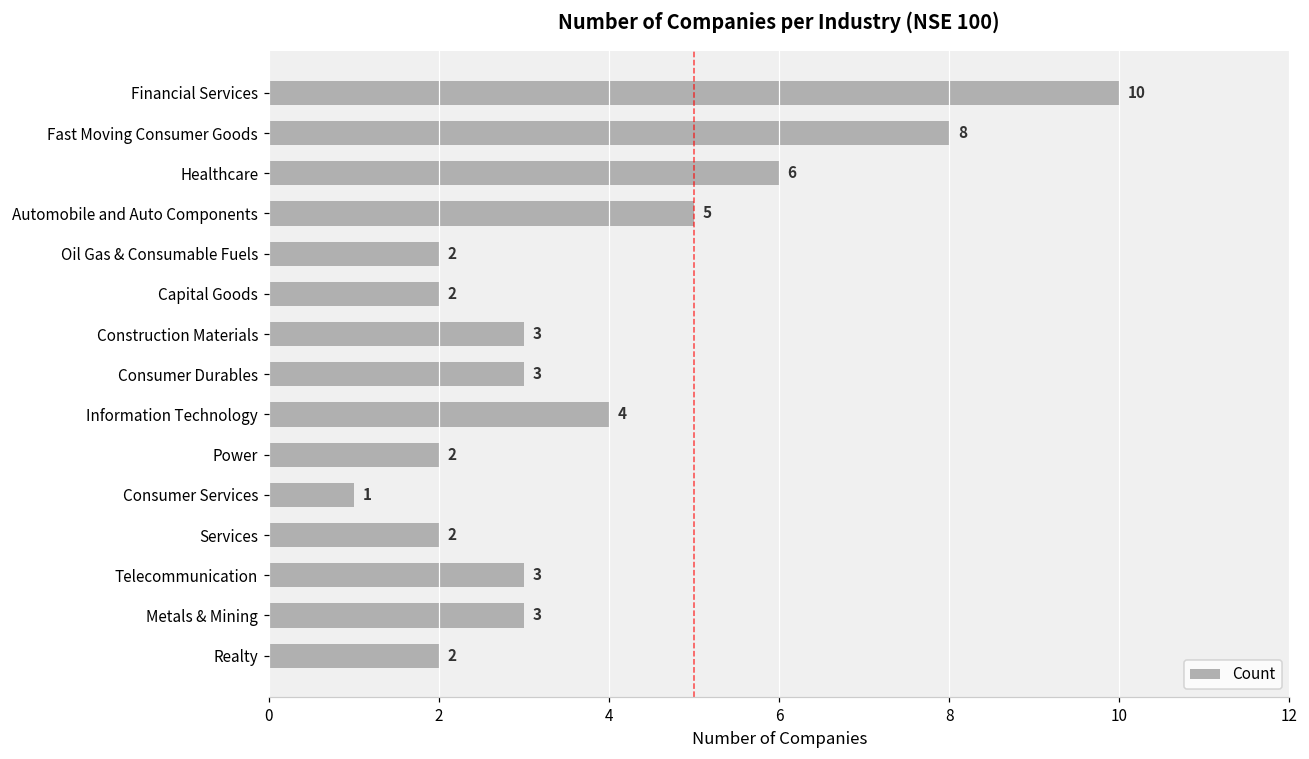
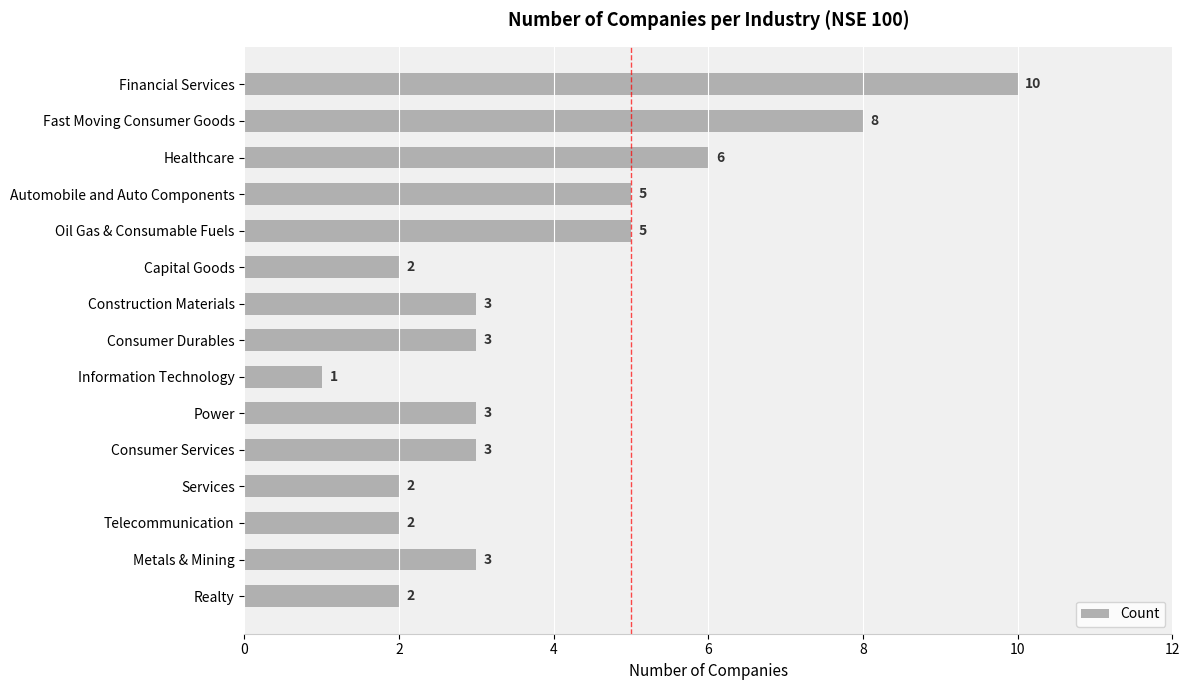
  {
    "Financial Services": 10,
    "Fast Moving Consumer Goods": 8,
    "Healthcare": 6,
    "Automobile and Auto Components": 5,
-   "Oil Gas & Consumable Fuels": 2,
+   "Oil Gas & Consumable Fuels": 5,
    "Capital Goods": 2,
    "Construction Materials": 3,
    "Consumer Durables": 3,
-   "Information Technology": 4,
-   "Power": 2,
-   "Consumer Services": 1,
+   "Information Technology": 1,
+   "Power": 3,
+   "Consumer Services": 3,
    "Services": 2,
-   "Telecommunication": 3,
+   "Telecommunication": 2,
    "Metals & Mining": 3,
    "Realty": 2
  }
